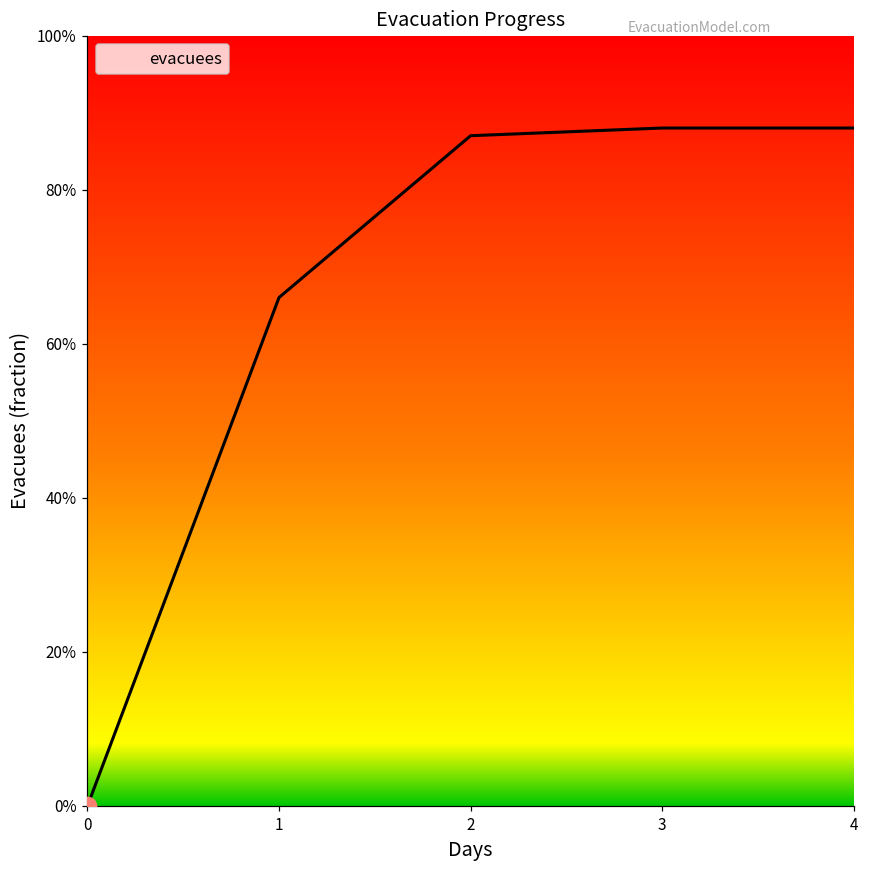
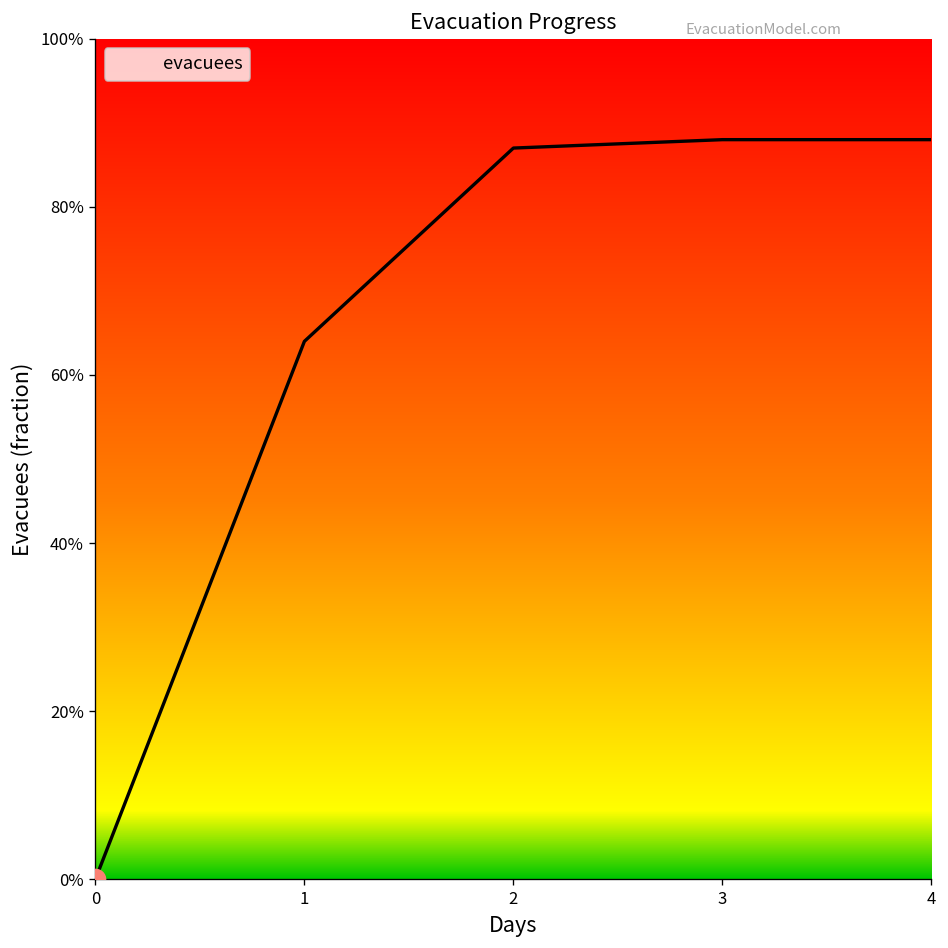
  {
    "evacuees": {
-     "1": "66%",
+     "1": "64%",
      "2": "87%",
      "3": "88%",
      "4": "88%"
    }
  }
